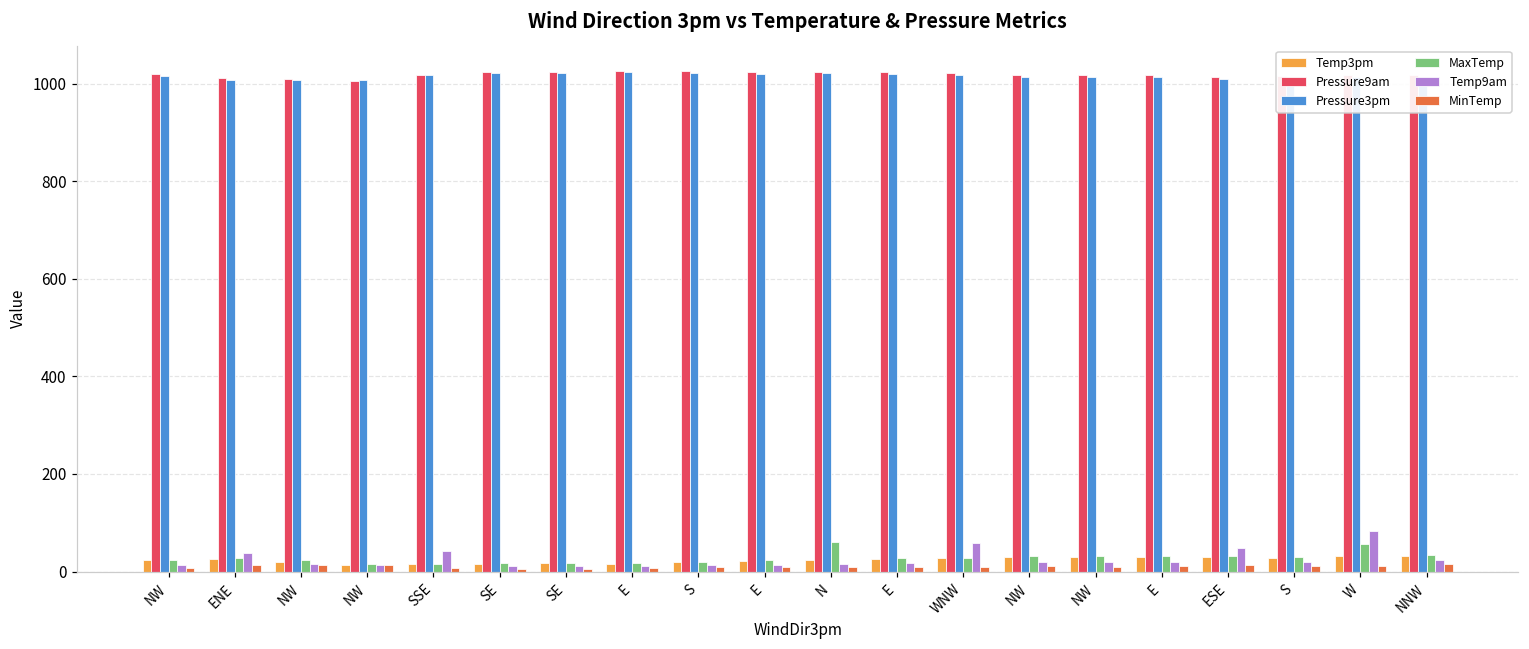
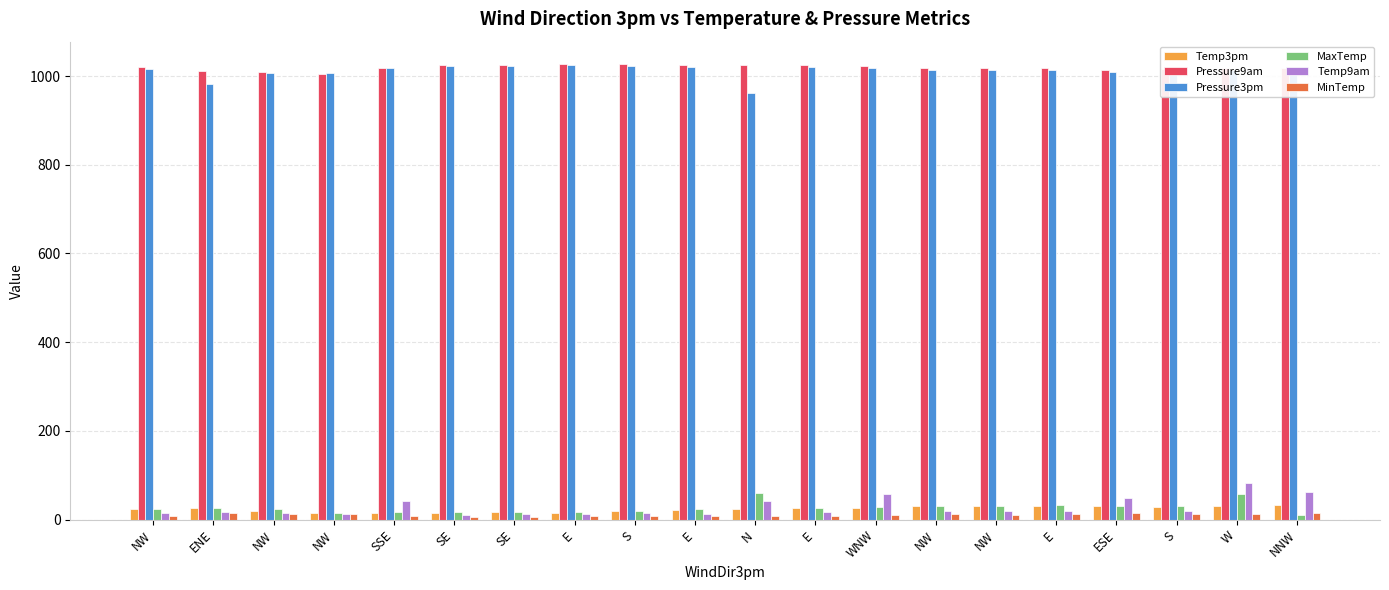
  {
    "Pressure3pm": {
-     "ENE": 1010,
+     "ENE": 980,
      "SSE": 1020,
-     "N": 1020,
+     "N": 960,
      "WNW": 1020,
      "ESE": 1010
    },
    "MaxTemp": {
      "ENE": 30,
      "SSE": 20,
      "N": 60,
      "WNW": 30,
      "ESE": 30,
      "W": 60,
-     "NNW": 30
+     "NNW": 10
    },
    "Temp9am": {
-     "ENE": 40,
+     "ENE": 20,
      "SSE": 40,
-     "N": 10,
+     "N": 40,
      "WNW": 60,
      "ESE": 50,
      "W": 80,
-     "NNW": 20
+     "NNW": 60
    }
  }
